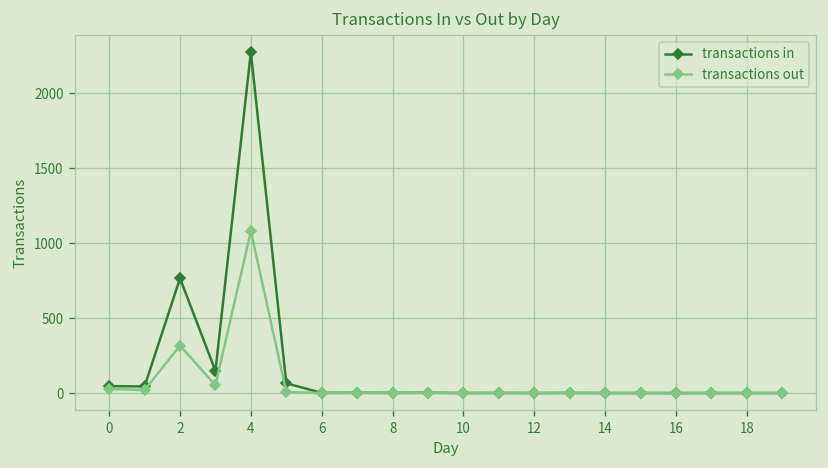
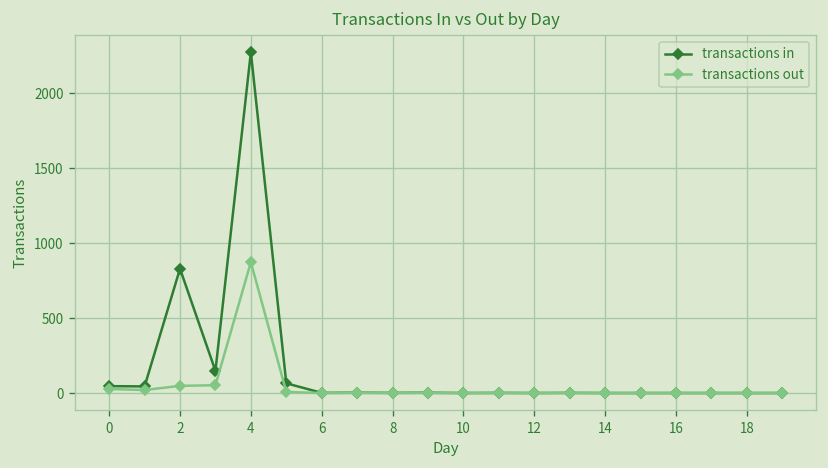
  {
    "transactions in": {
-     "2": 770,
+     "2": 830,
      "4": 2270
    },
    "transactions out": {
-     "2": 320,
-     "4": 1080
+     "2": 50,
+     "4": 870
    }
  }
